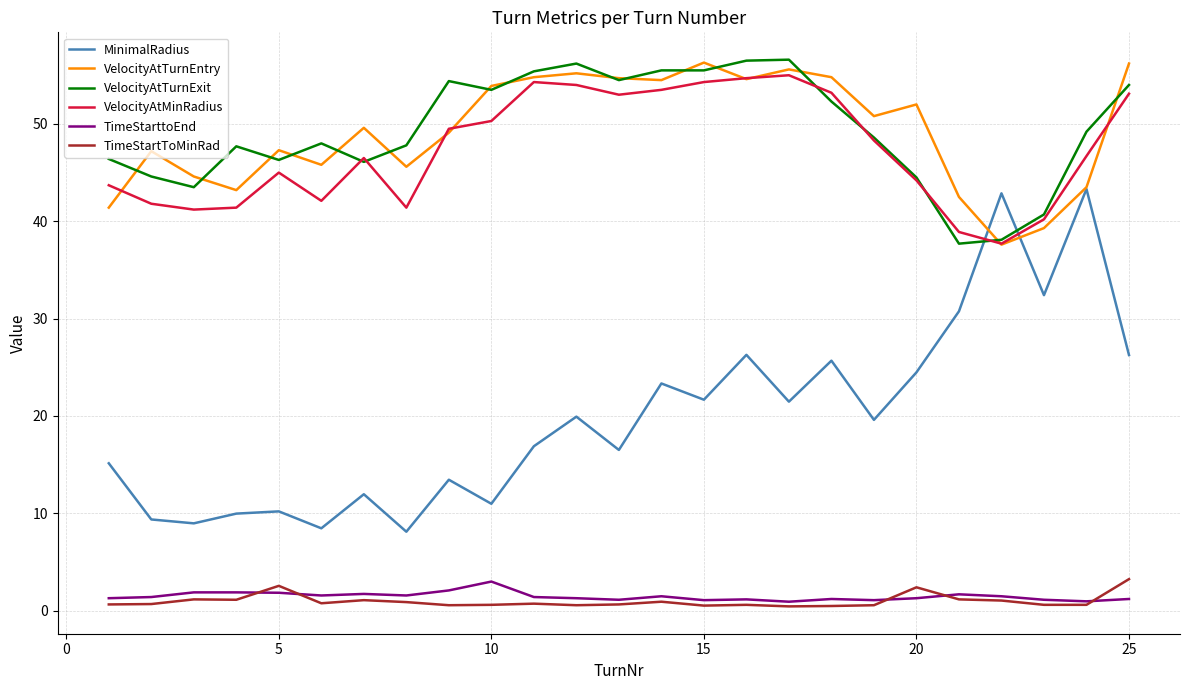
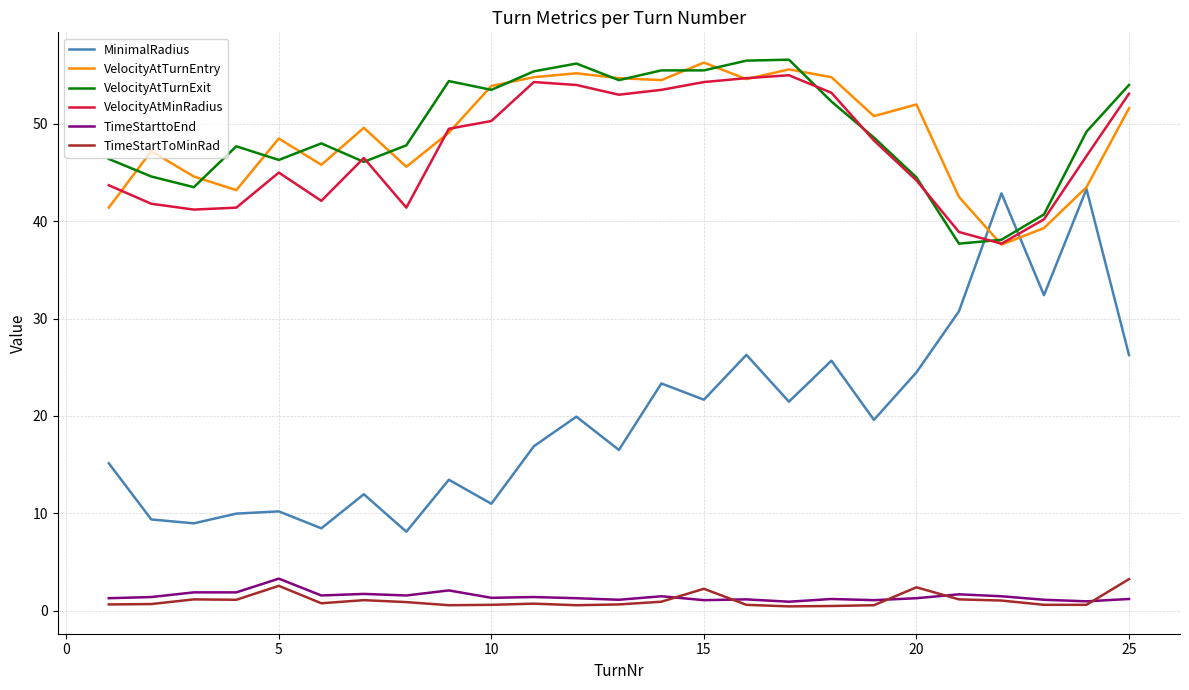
  {
    "MinimalRadius": {
      "5": 10,
      "10": 11,
      "15": 22,
      "20": 24,
      "25": 26
    },
    "VelocityAtTurnEntry": {
-     "5": 47,
+     "5": 49,
      "10": 54,
      "15": 56,
      "20": 52,
-     "25": 56
+     "25": 52
    },
    "VelocityAtTurnExit": {
      "5": 46,
      "10": 54,
      "15": 56,
      "20": 45,
      "25": 54
    },
    "VelocityAtMinRadius": {
      "5": 45,
      "10": 50,
      "15": 54,
      "20": 44,
      "25": 53
    },
    "TimeStarttoEnd": {
-     "5": 2,
-     "10": 3,
+     "5": 3,
+     "10": 1,
      "15": 1,
      "20": 1,
      "25": 1
    },
    "TimeStartToMinRad": {
      "5": 3,
      "10": 1,
-     "15": 1,
+     "15": 2,
      "20": 2,
      "25": 3
    }
  }
